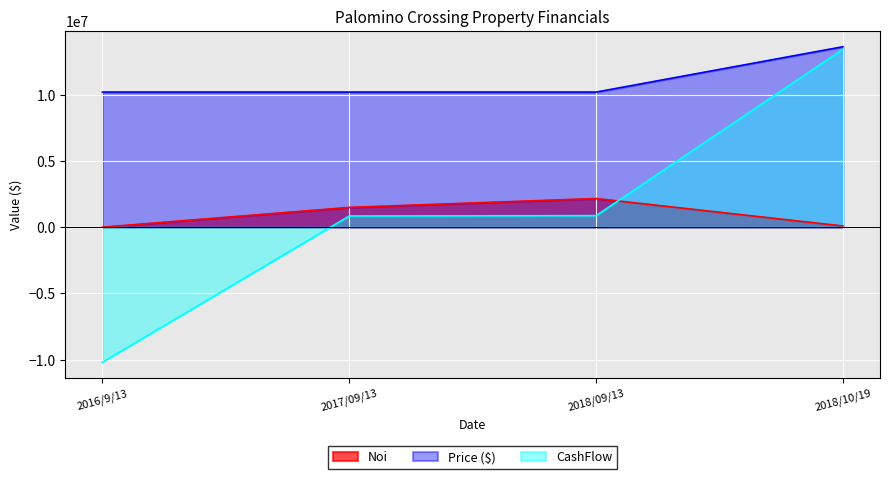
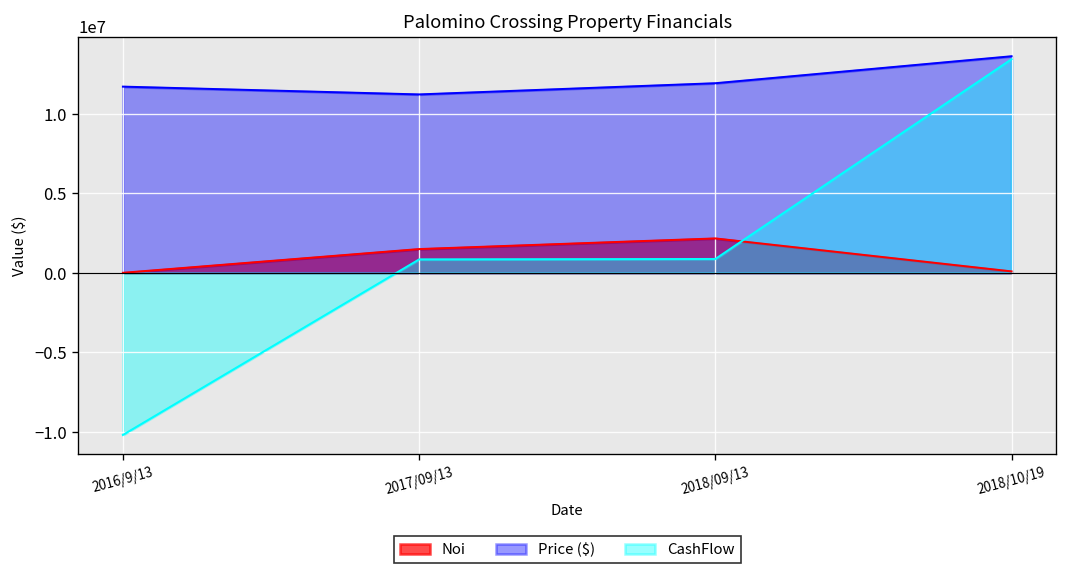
  {
    "Noi": {
      "2017/09/13": 1500000,
      "2018/09/13": 2200000,
      "2018/10/19": 100000
    },
    "Price ($)": {
-     "2016/9/13": 10200000,
-     "2017/09/13": 10200000,
-     "2018/09/13": 10200000
+     "2016/9/13": 11700000,
+     "2017/09/13": 11200000,
+     "2018/09/13": 11900000
    }
  }
